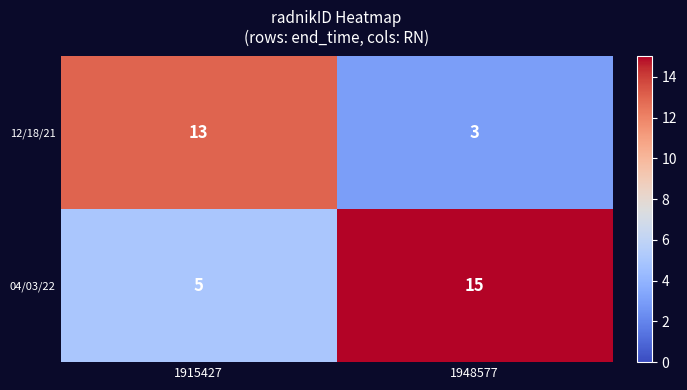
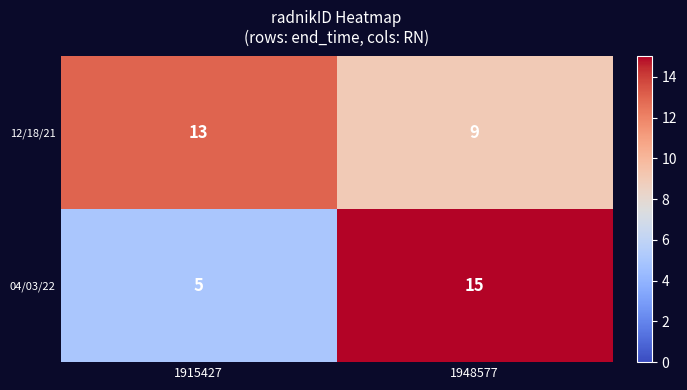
  {
    "12/18/21": {
      "1915427": 13,
-     "1948577": 3
+     "1948577": 9
    },
    "04/03/22": {
      "1915427": 5,
      "1948577": 15
    }
  }
